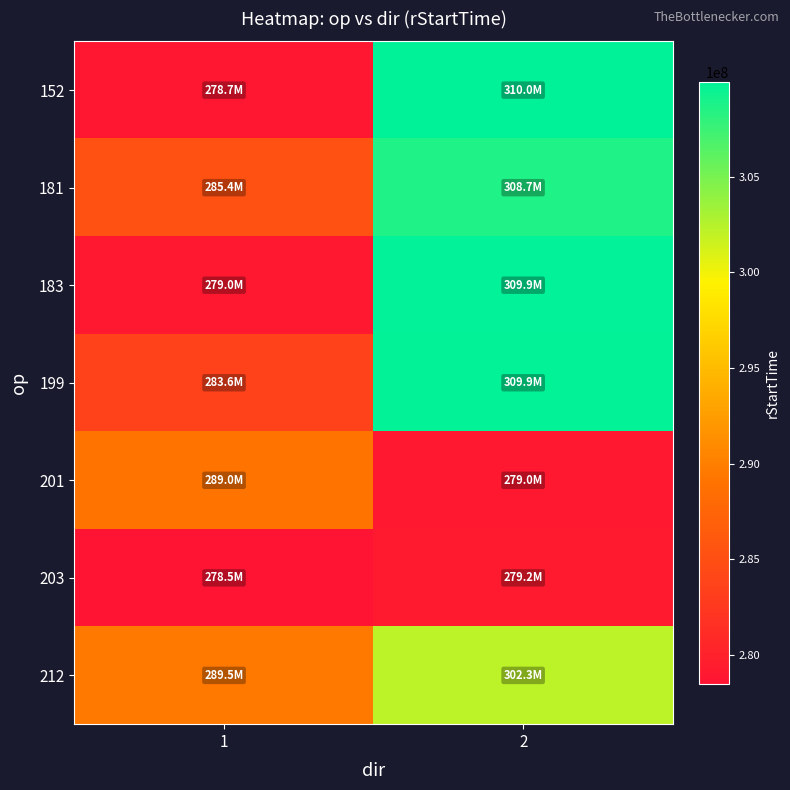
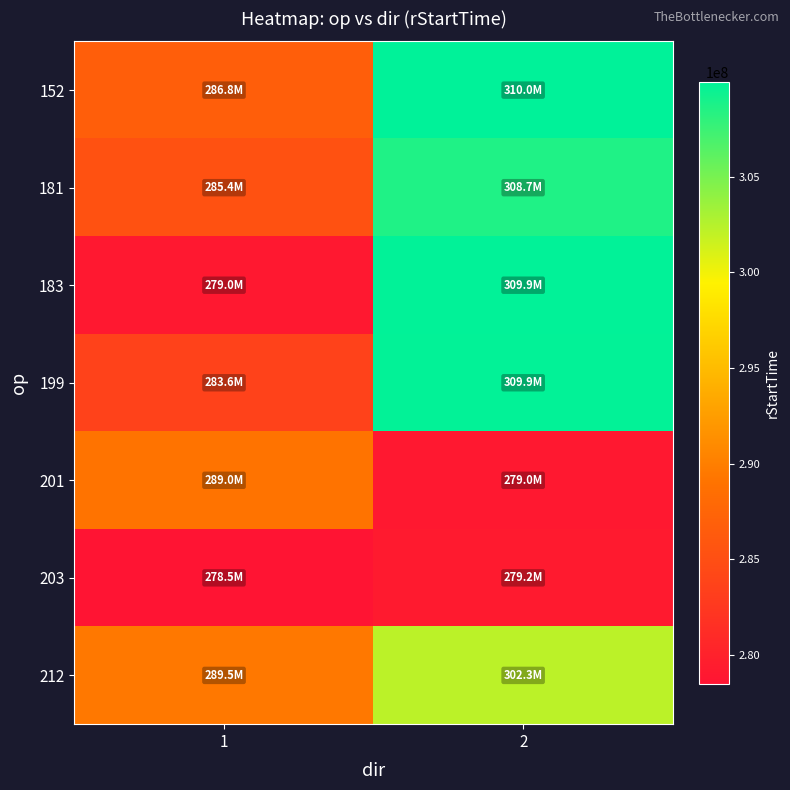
  {
    "152": {
-     "1": "278.7M"
+     "1": "286.8M"
    }
  }
